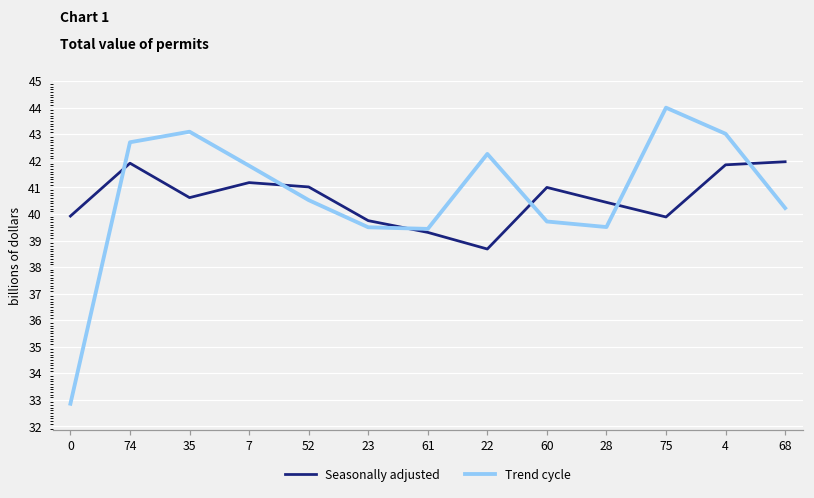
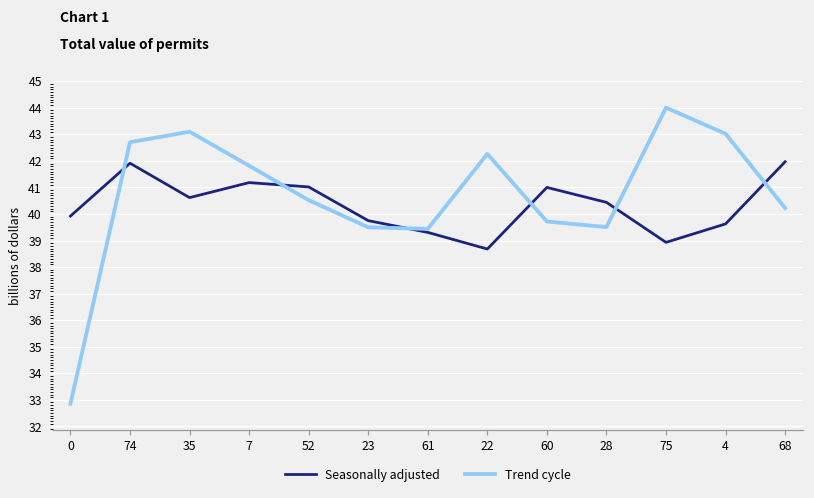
  {
    "Seasonally adjusted": {
      "0": 39.9,
      "74": 41.9,
      "35": 40.6,
      "7": 41.2,
      "52": 41.0,
      "23": 39.8,
      "61": 39.3,
      "22": 38.7,
      "60": 41.0,
      "28": 40.4,
-     "75": 39.9,
-     "4": 41.9,
+     "75": 38.9,
+     "4": 39.6,
      "68": 42.0
    },
    "Trend cycle": {
      "0": 32.9,
      "74": 42.7,
      "35": 43.1,
      "7": 41.8,
      "52": 40.5,
      "23": 39.5,
      "61": 39.4,
      "22": 42.3,
      "60": 39.7,
      "28": 39.5,
      "75": 44.0,
      "4": 43.0,
      "68": 40.2
    }
  }
